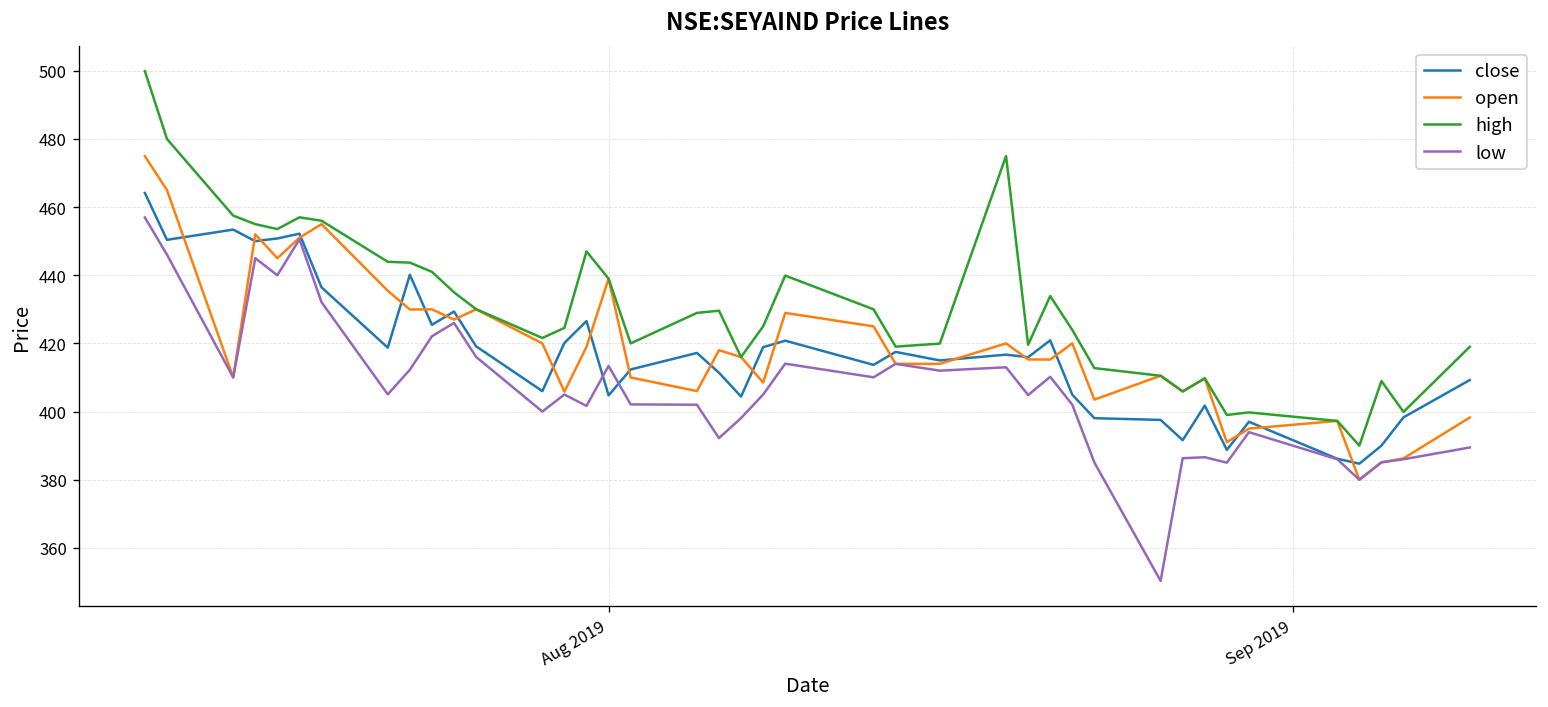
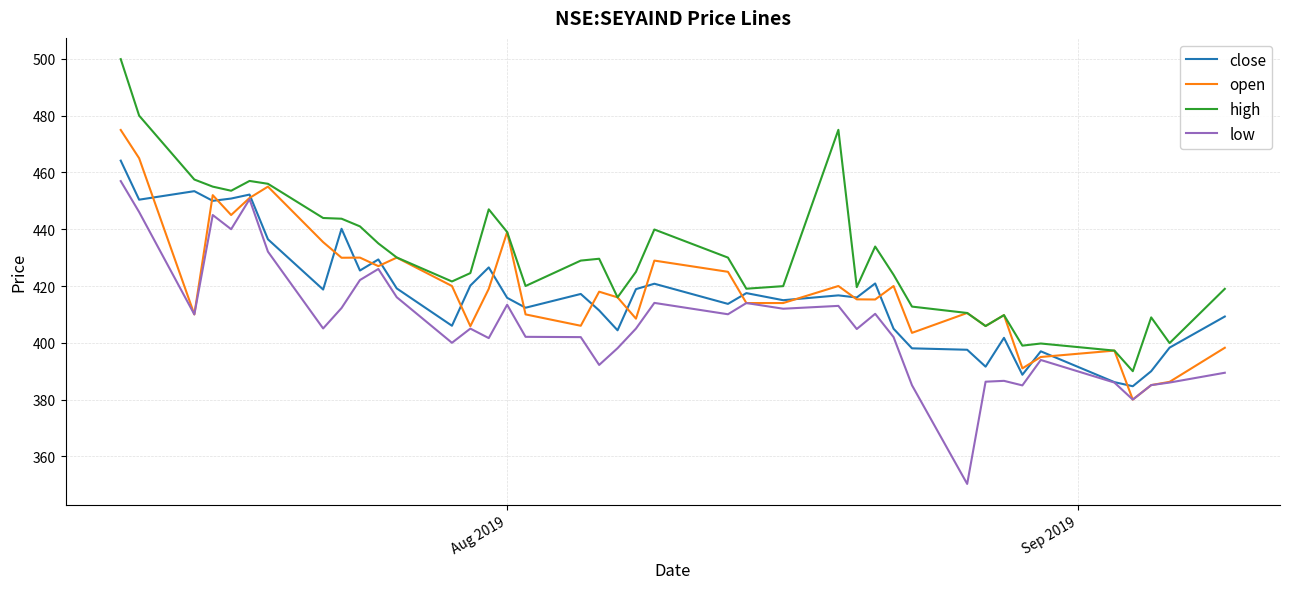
  {
    "close": {
-     "Aug 2019": 405
+     "Aug 2019": 416
    },
    "low": {
      "Aug 2019": 413
    }
  }
